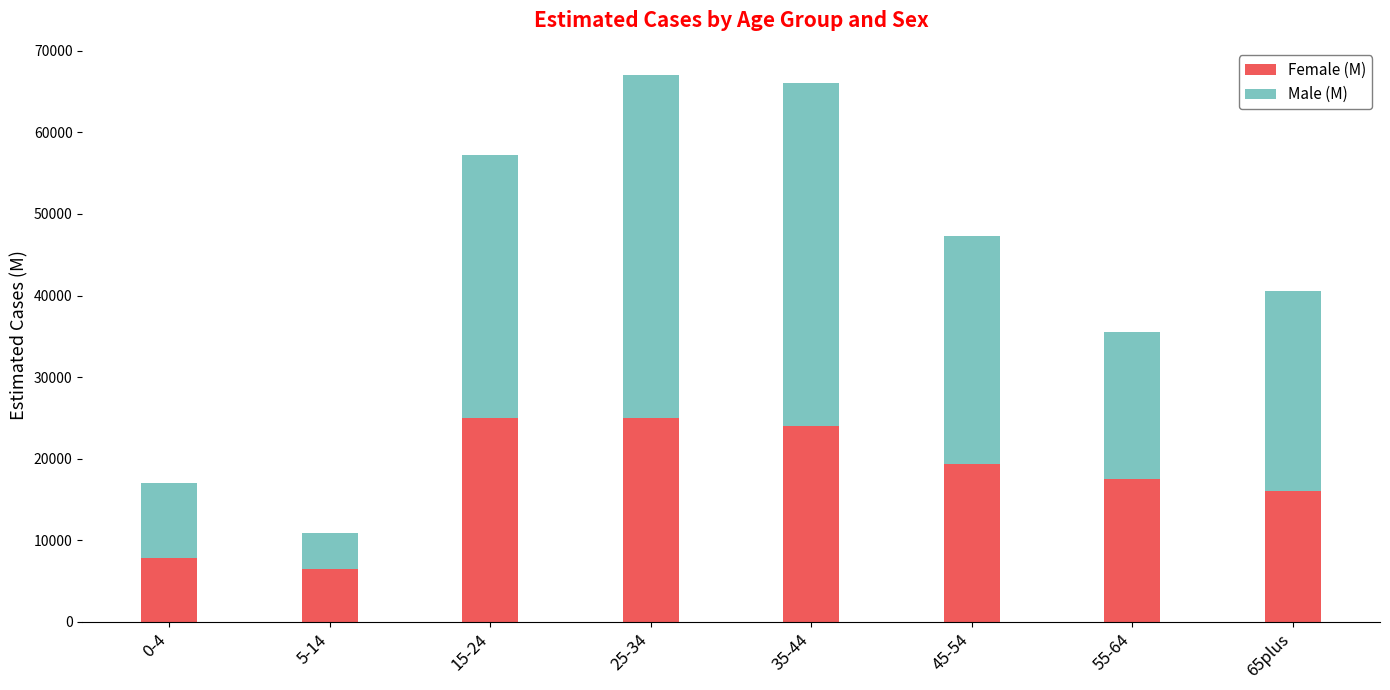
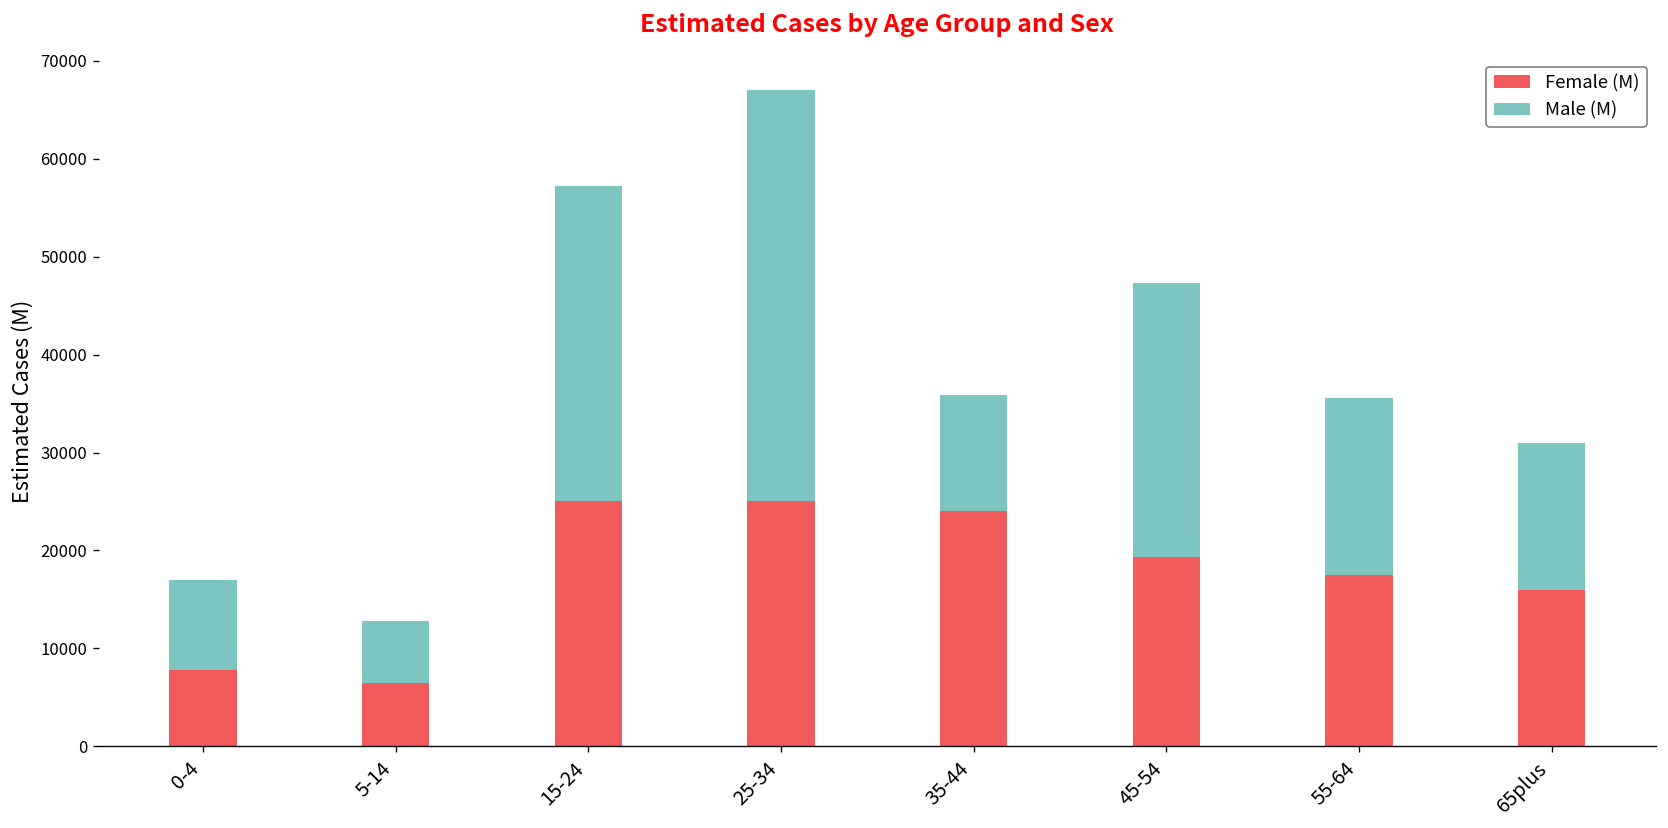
  {
    "Female (M)": {
      "0-4": 8000,
      "5-14": 7000,
      "15-24": 25000,
      "25-34": 25000,
      "35-44": 24000,
      "45-54": 19000,
      "55-64": 18000,
      "65plus": 16000
    },
    "Male (M)": {
      "0-4": 9000,
-     "5-14": 4000,
+     "5-14": 6000,
      "15-24": 32000,
      "25-34": 42000,
-     "35-44": 42000,
+     "35-44": 12000,
      "45-54": 28000,
      "55-64": 18000,
-     "65plus": 25000
+     "65plus": 15000
    }
  }
